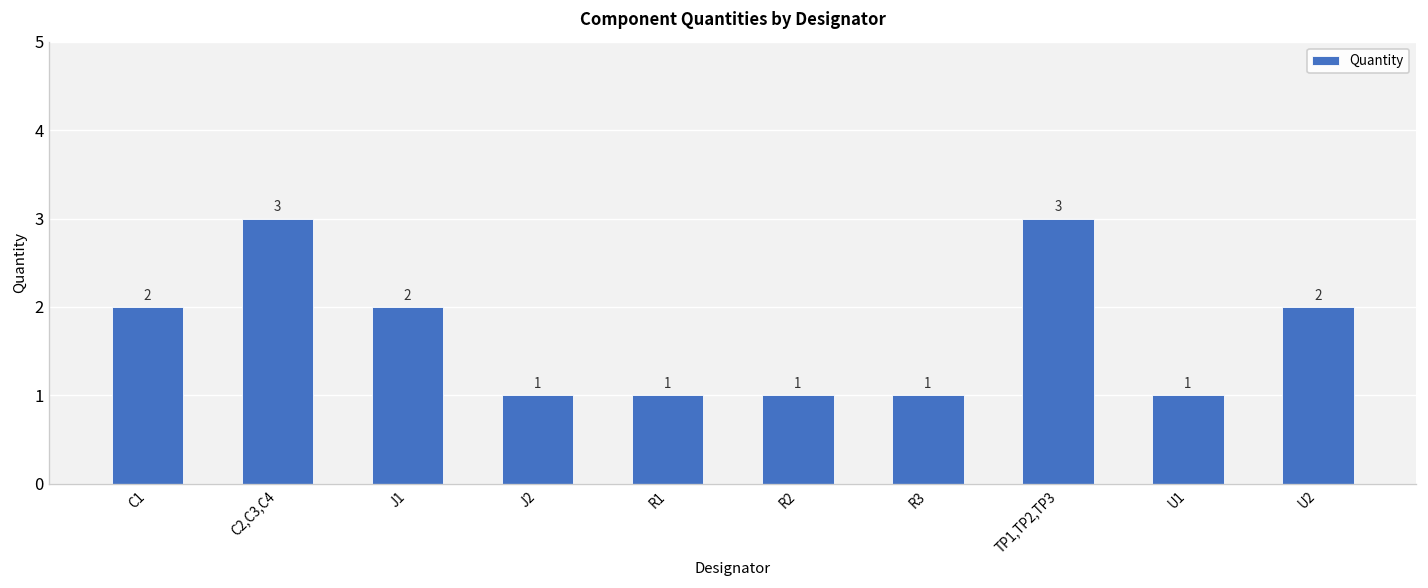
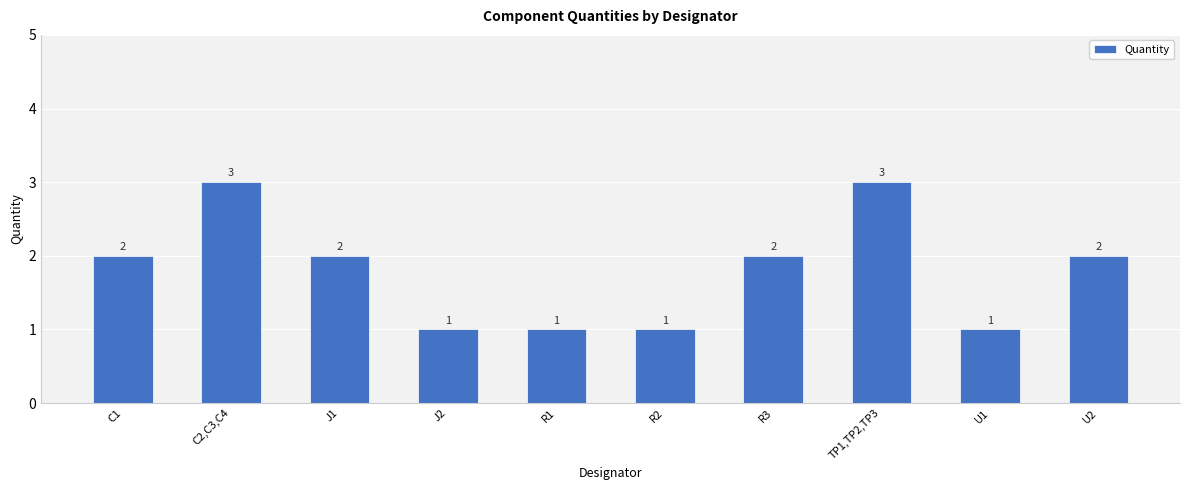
  {
    "C1": 2,
    "C2,C3,C4": 3,
    "J1": 2,
    "J2": 1,
    "R1": 1,
    "R2": 1,
-   "R3": 1,
+   "R3": 2,
    "TP1,TP2,TP3": 3,
    "U1": 1,
    "U2": 2
  }
